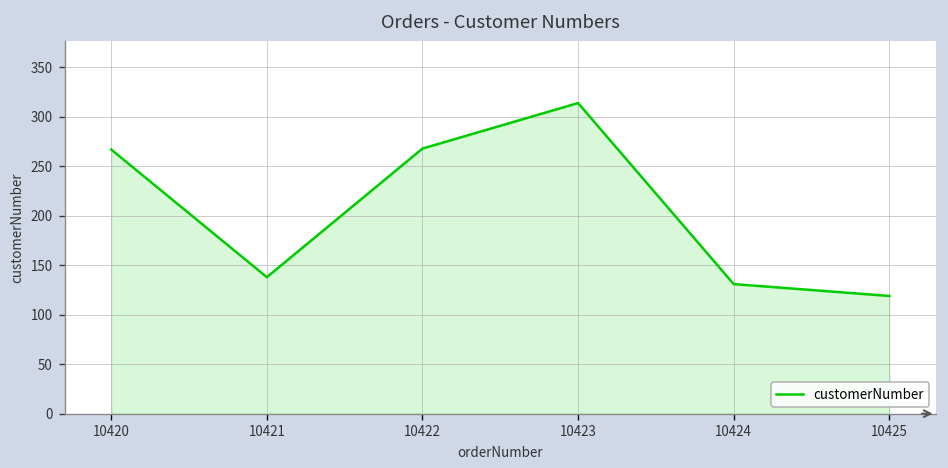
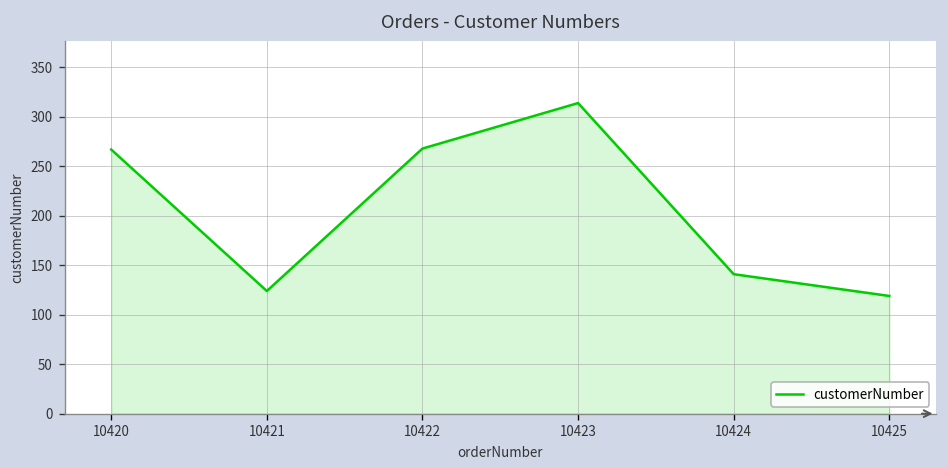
  {
    "10420": 270,
-   "10421": 140,
+   "10421": 120,
    "10422": 270,
    "10423": 310,
-   "10424": 130,
+   "10424": 140,
    "10425": 120
  }
